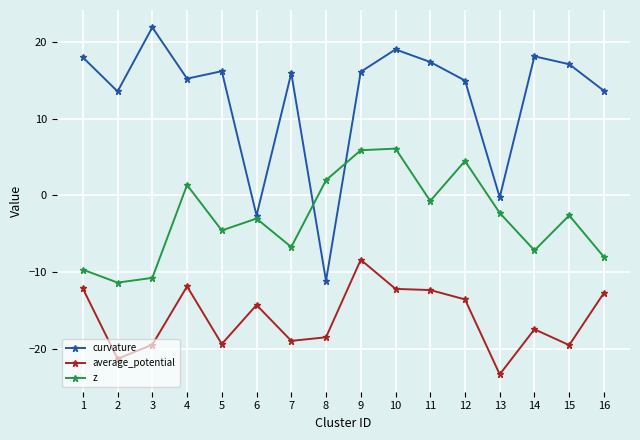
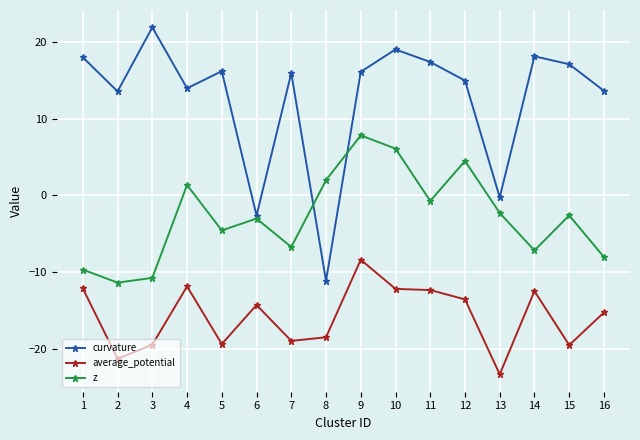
  {
    "curvature": {
      "1": 18,
      "2": 14,
      "3": 22,
-     "4": 15,
+     "4": 14,
      "5": 16,
      "6": -3,
      "7": 16,
      "8": -11,
      "9": 16,
      "10": 19,
      "11": 17,
      "12": 15,
      "13": 0,
      "14": 18,
      "15": 17,
      "16": 14
    },
    "average_potential": {
      "1": -12,
      "4": -12,
      "5": -19,
      "6": -14,
      "7": -19,
      "8": -19,
      "9": -8,
      "10": -12,
      "11": -12,
      "12": -14,
      "13": -23,
-     "14": -17,
+     "14": -12,
      "15": -20,
-     "16": -13
+     "16": -15
    },
    "z": {
      "1": -10,
      "2": -11,
      "3": -11,
      "4": 1,
      "5": -5,
      "6": -3,
      "7": -7,
      "8": 2,
-     "9": 6,
+     "9": 8,
      "10": 6,
      "11": -1,
      "12": 4,
      "13": -2,
      "14": -7,
      "15": -3,
      "16": -8
    }
  }
